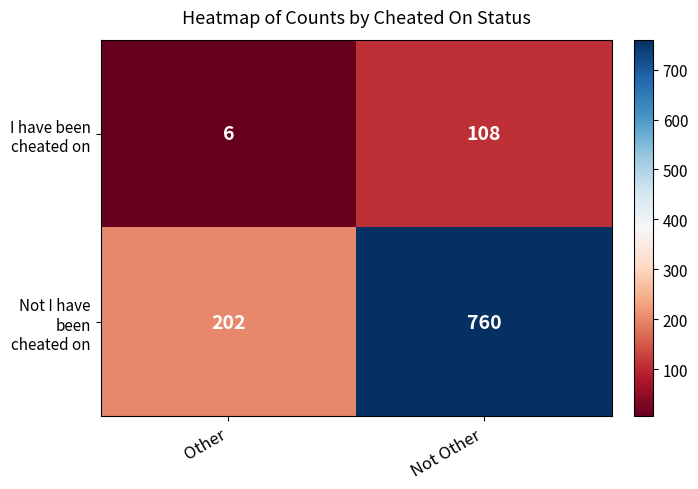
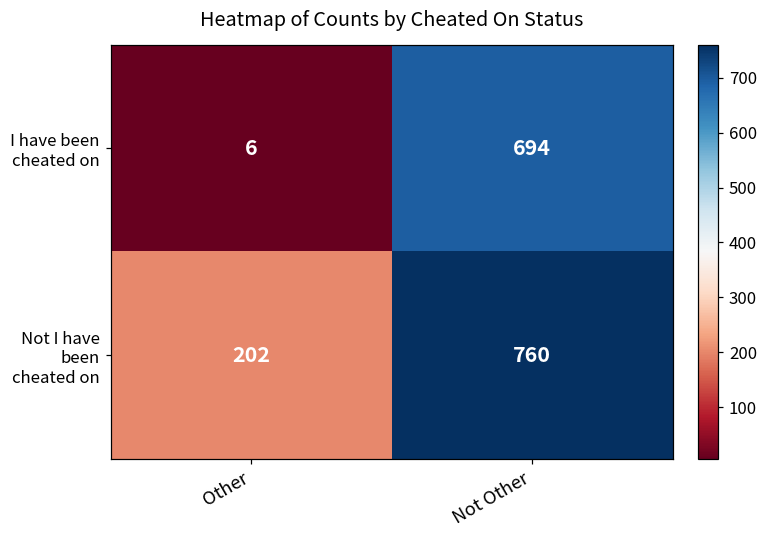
  {
    "I have been cheated on": {
      "Other": 6,
-     "Not Other": 108
+     "Not Other": 694
    },
    "Not I have been cheated on": {
      "Other": 202,
      "Not Other": 760
    }
  }
